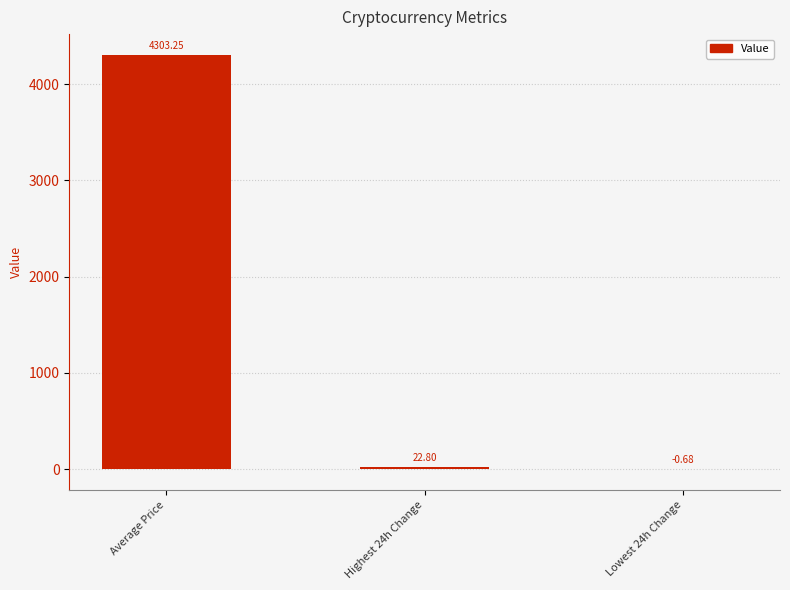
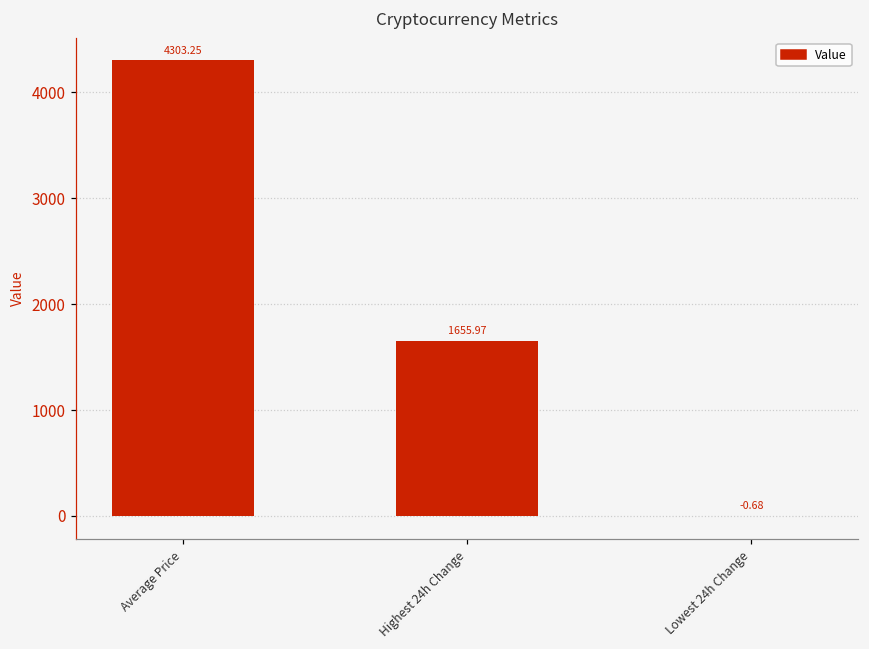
  {
    "Average Price": 4303.25,
-   "Highest 24h Change": 22.80,
+   "Highest 24h Change": 1655.97,
    "Lowest 24h Change": -0.68
  }
